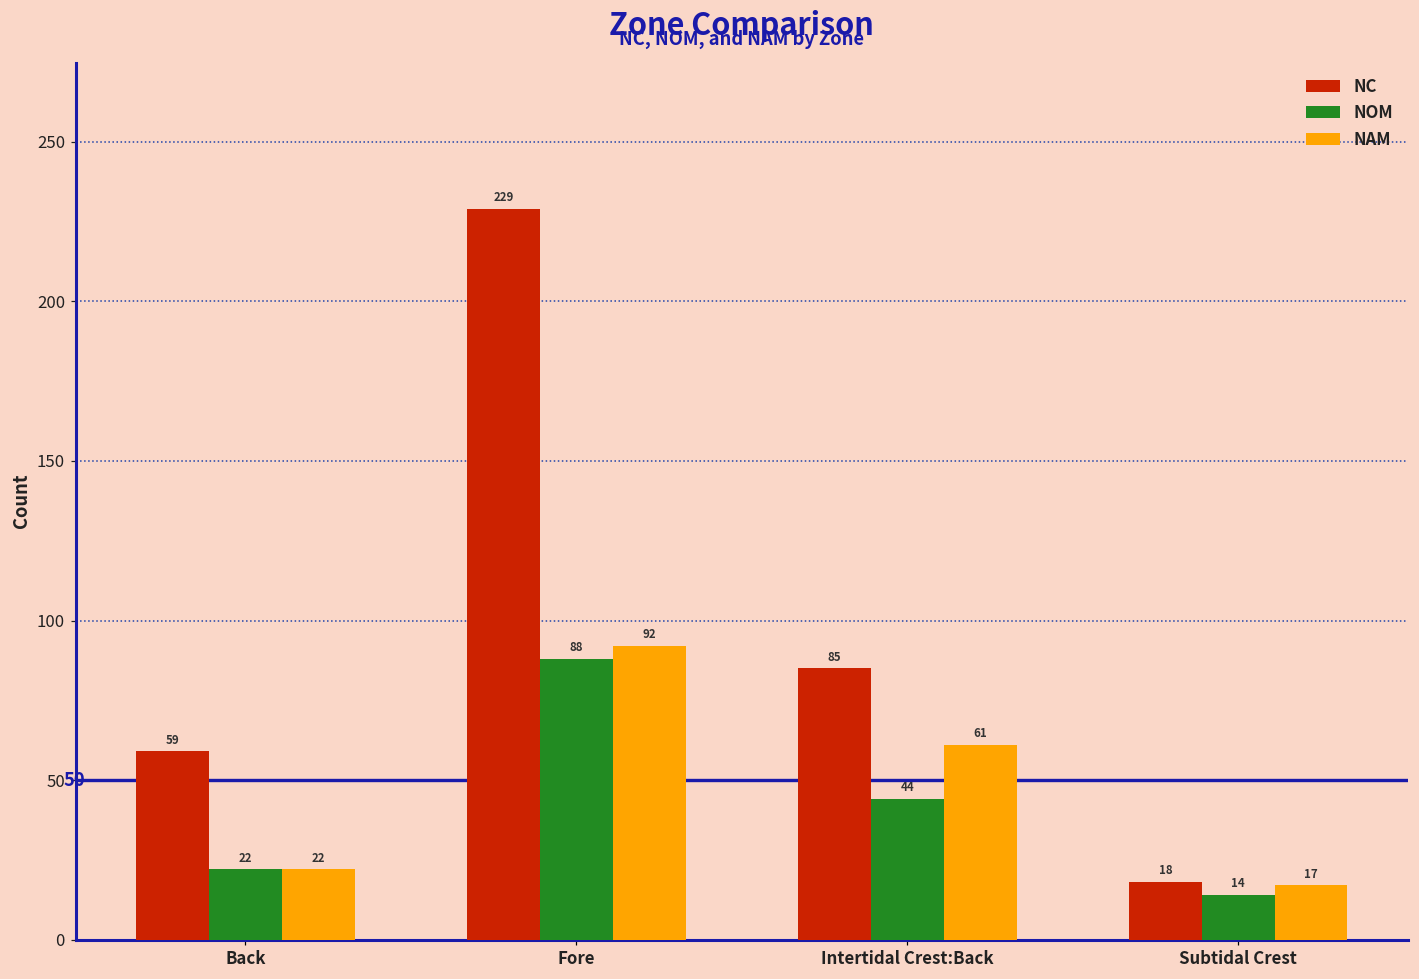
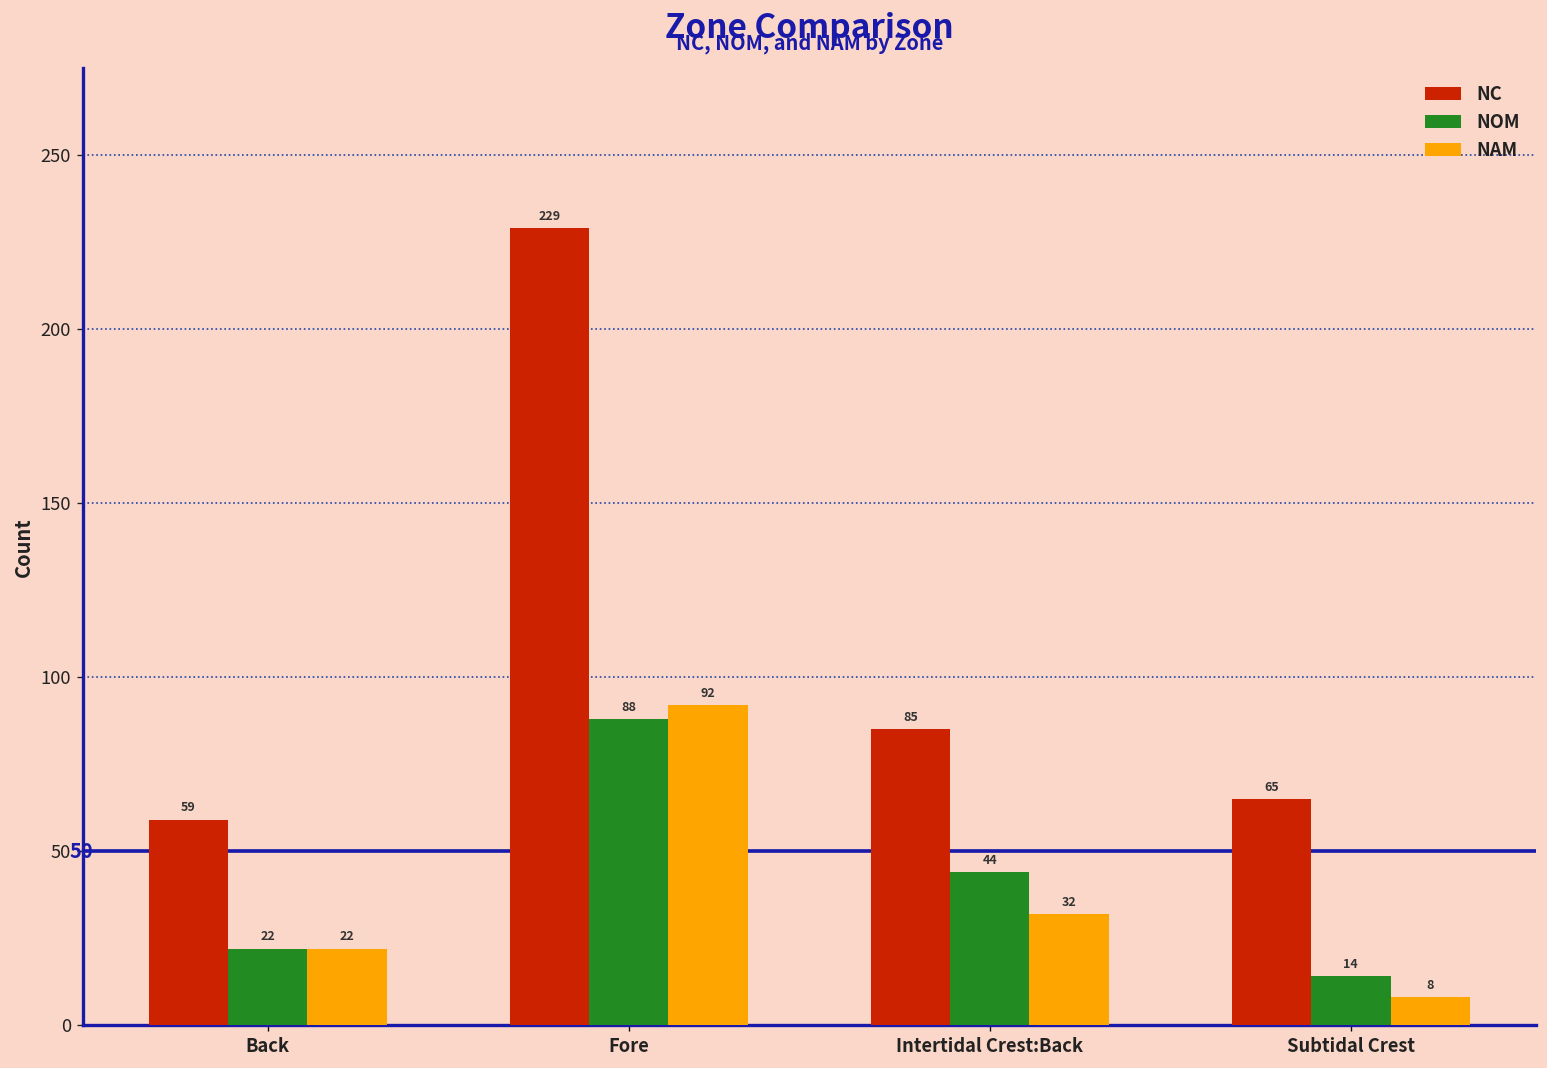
  {
    "NC": {
      "Back": 59,
      "Fore": 229,
      "Intertidal Crest:Back": 85,
-     "Subtidal Crest": 18
+     "Subtidal Crest": 65
    },
    "NOM": {
      "Back": 22,
      "Fore": 88,
      "Intertidal Crest:Back": 44,
      "Subtidal Crest": 14
    },
    "NAM": {
      "Back": 22,
      "Fore": 92,
-     "Intertidal Crest:Back": 61,
-     "Subtidal Crest": 17
+     "Intertidal Crest:Back": 32,
+     "Subtidal Crest": 8
    }
  }
